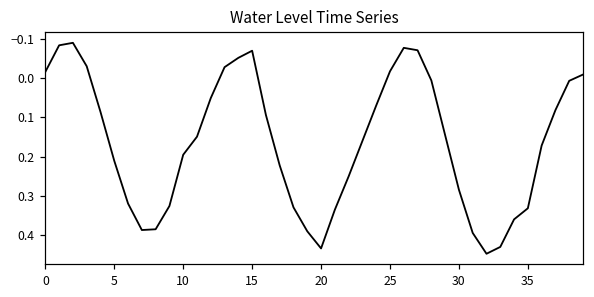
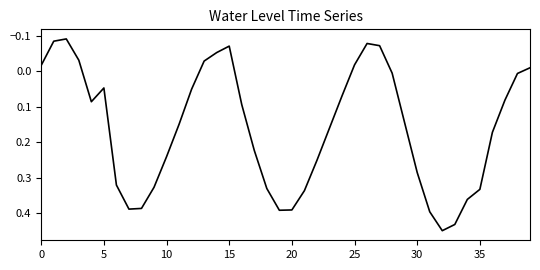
  {
    "0": -0.02,
-   "5": 0.21,
-   "10": 0.20,
+   "5": 0.05,
+   "10": 0.24,
    "15": -0.07,
-   "20": 0.43,
+   "20": 0.39,
    "25": -0.02,
    "30": 0.28,
    "35": 0.33
  }
